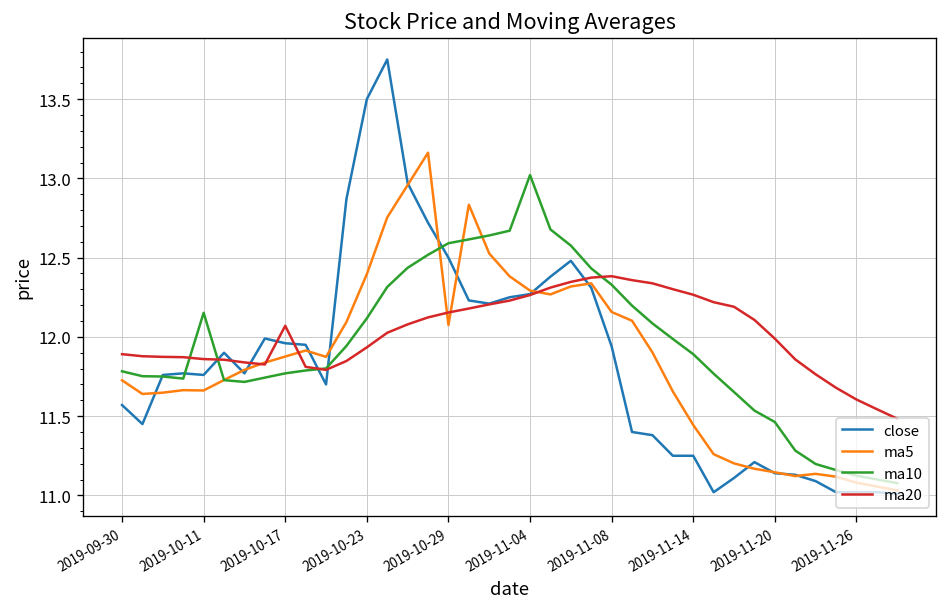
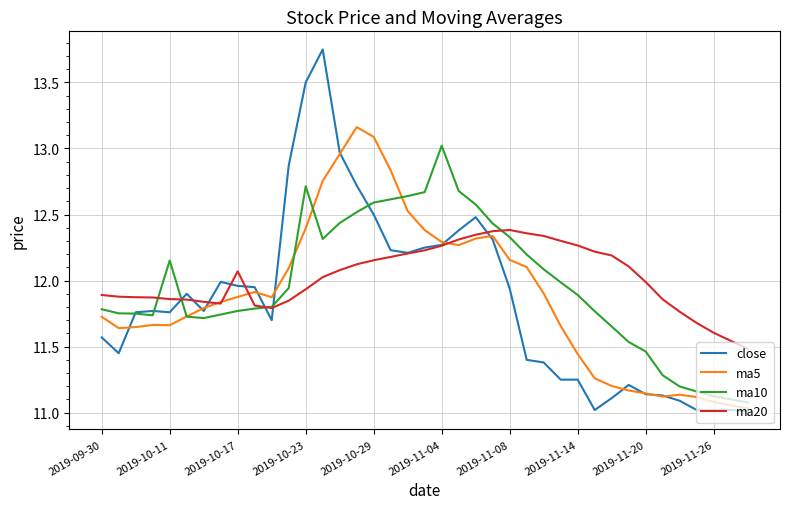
  {
    "close": {
      "2019-09-30": 11.57,
      "2019-10-11": 11.76,
      "2019-10-17": 11.96,
      "2019-10-23": 13.50,
      "2019-10-29": 12.50,
      "2019-11-08": 11.94,
      "2019-11-14": 11.25
    },
    "ma5": {
      "2019-09-30": 11.73,
      "2019-10-11": 11.66,
      "2019-10-17": 11.88,
      "2019-10-23": 12.40,
-     "2019-10-29": 12.08,
+     "2019-10-29": 13.09,
      "2019-11-04": 12.29,
      "2019-11-08": 12.16,
      "2019-11-14": 11.44
    },
    "ma10": {
      "2019-09-30": 11.78,
      "2019-10-11": 12.15,
      "2019-10-17": 11.77,
-     "2019-10-23": 12.12,
+     "2019-10-23": 12.71,
      "2019-10-29": 12.59,
      "2019-11-04": 13.02,
      "2019-11-08": 12.33,
      "2019-11-14": 11.89,
      "2019-11-20": 11.46
    },
    "ma20": {
      "2019-09-30": 11.89,
      "2019-10-11": 11.86,
      "2019-10-17": 12.07,
      "2019-10-23": 11.93,
      "2019-10-29": 12.15,
      "2019-11-08": 12.38,
      "2019-11-14": 12.27,
      "2019-11-20": 11.99,
      "2019-11-26": 11.61
    }
  }
